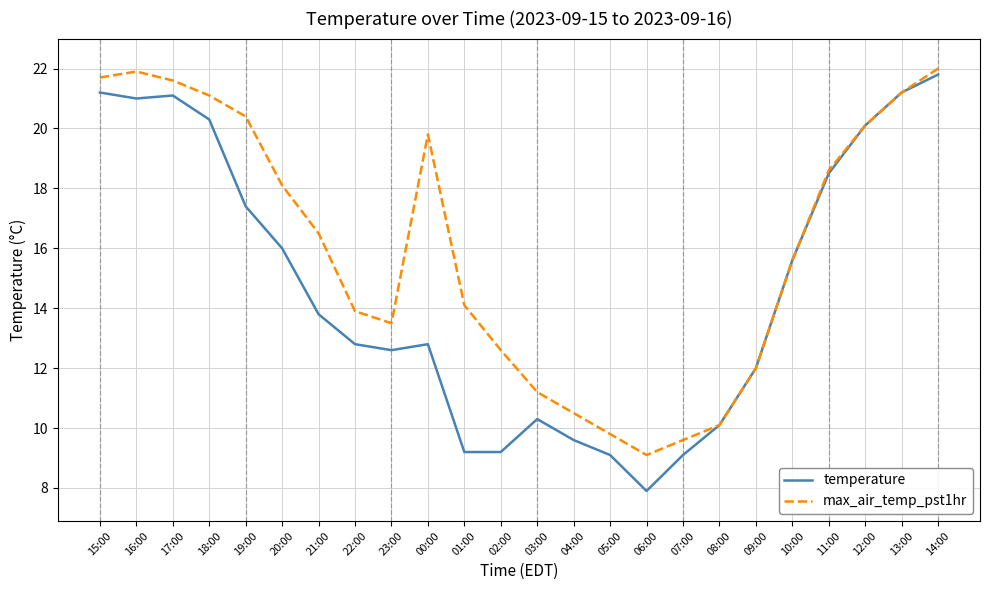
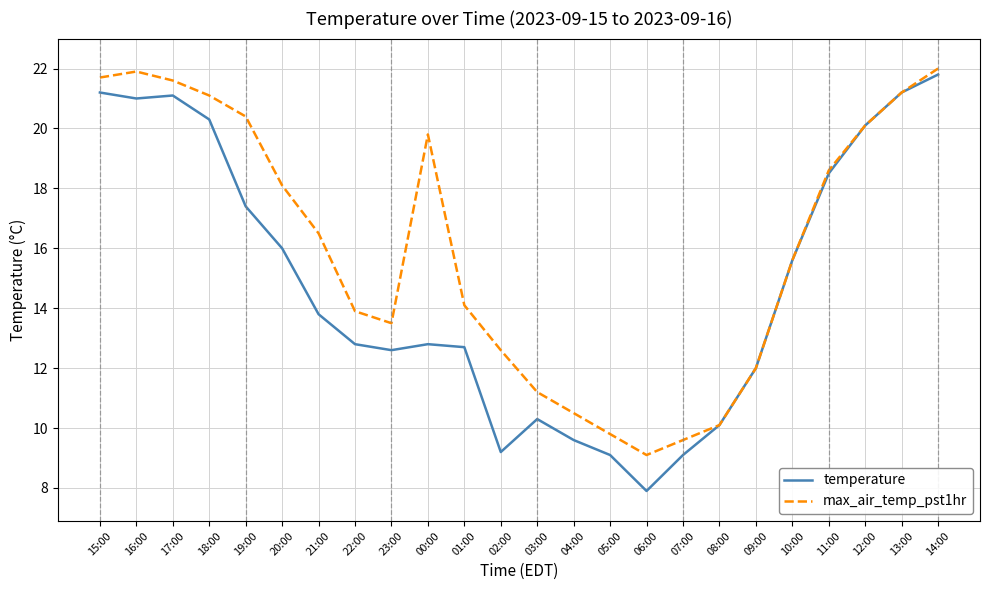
  {
    "temperature": {
      "15:00": 21.2,
      "16:00": 21.0,
      "17:00": 21.1,
      "18:00": 20.3,
      "19:00": 17.4,
      "20:00": 16.0,
      "21:00": 13.8,
      "22:00": 12.8,
      "23:00": 12.6,
      "00:00": 12.8,
-     "01:00": 9.2,
+     "01:00": 12.7,
      "02:00": 9.2,
      "03:00": 10.3,
      "04:00": 9.6,
      "05:00": 9.1,
      "06:00": 7.9,
      "07:00": 9.1,
      "11:00": 18.5,
      "14:00": 21.8
    },
    "max_air_temp_pst1hr": {
      "15:00": 21.7,
      "16:00": 21.9,
      "17:00": 21.6,
      "18:00": 21.1,
      "19:00": 20.4,
      "20:00": 18.1,
      "21:00": 16.5,
      "22:00": 13.9,
      "23:00": 13.5,
      "00:00": 19.8,
      "01:00": 14.1,
      "02:00": 12.6,
      "03:00": 11.2,
      "04:00": 10.5,
      "05:00": 9.8,
      "06:00": 9.1,
      "07:00": 9.6,
      "11:00": 18.6,
      "14:00": 22.0
    }
  }
